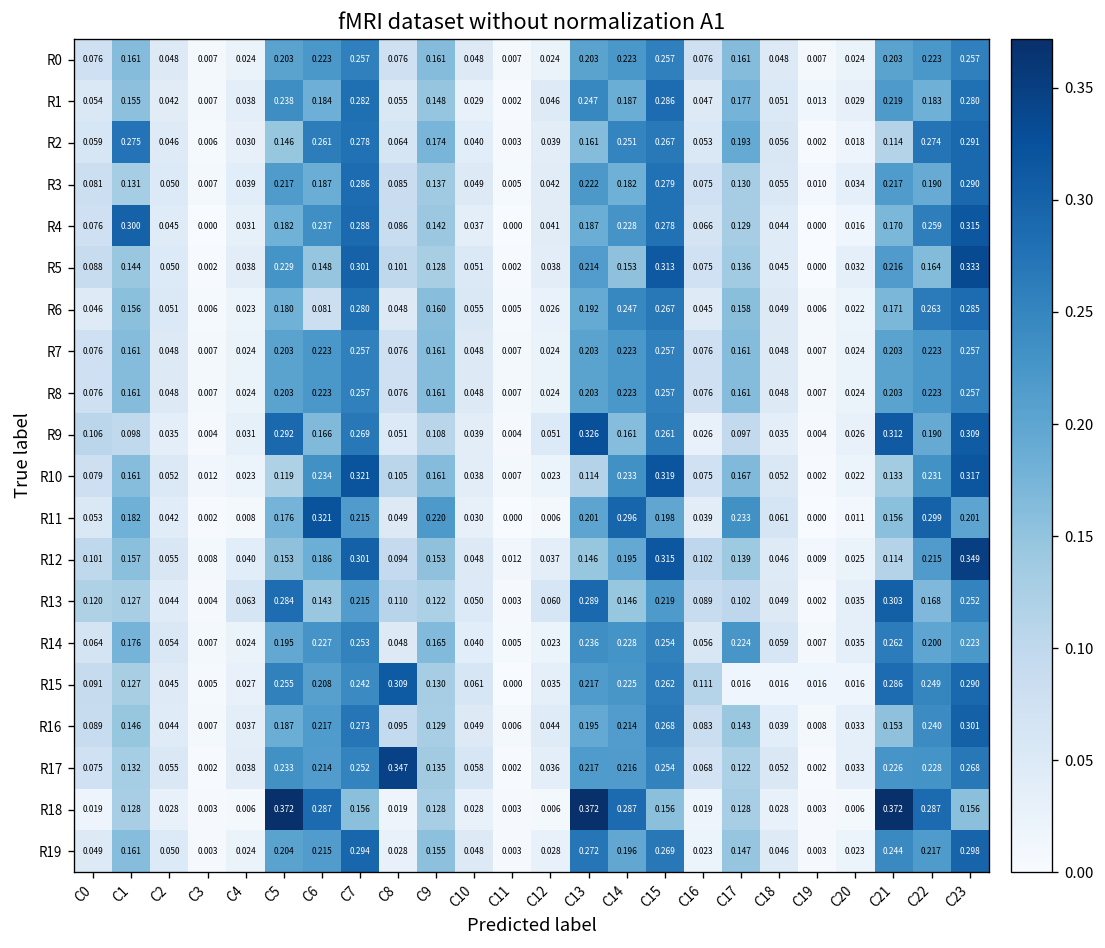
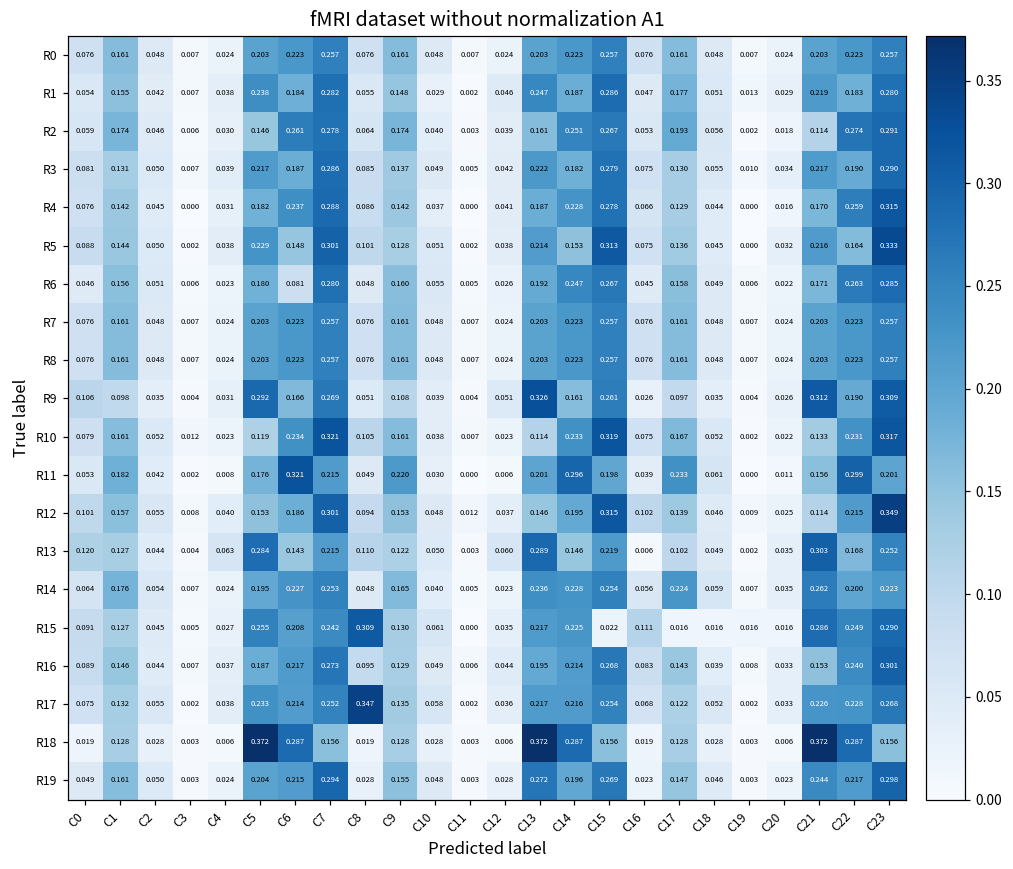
  {
    "R2": {
      "C0": 0.059,
-     "C1": 0.275,
+     "C1": 0.174,
      "C2": 0.046,
      "C3": 0.006,
      "C4": 0.030,
      "C5": 0.146,
      "C6": 0.261,
      "C7": 0.278,
      "C8": 0.064,
      "C9": 0.174,
      "C10": 0.040,
      "C11": 0.003,
      "C12": 0.039,
      "C13": 0.161,
      "C14": 0.251,
      "C15": 0.267,
      "C16": 0.053,
      "C17": 0.193,
      "C18": 0.056,
      "C19": 0.002,
      "C20": 0.018,
      "C21": 0.114,
      "C22": 0.274,
      "C23": 0.291
    },
    "R4": {
      "C0": 0.076,
-     "C1": 0.300,
+     "C1": 0.142,
      "C2": 0.045,
      "C3": 0.000,
      "C4": 0.031,
      "C5": 0.182,
      "C6": 0.237,
      "C7": 0.288,
      "C8": 0.086,
      "C9": 0.142,
      "C10": 0.037,
      "C11": 0.000,
      "C12": 0.041,
      "C13": 0.187,
      "C14": 0.228,
      "C15": 0.278,
      "C16": 0.066,
      "C17": 0.129,
      "C18": 0.044,
      "C19": 0.000,
      "C20": 0.016,
      "C21": 0.170,
      "C22": 0.259,
      "C23": 0.315
    },
    "R13": {
      "C0": 0.120,
      "C1": 0.127,
      "C2": 0.044,
      "C3": 0.004,
      "C4": 0.063,
      "C5": 0.284,
      "C6": 0.143,
      "C7": 0.215,
      "C8": 0.110,
      "C9": 0.122,
      "C10": 0.050,
      "C11": 0.003,
      "C12": 0.060,
      "C13": 0.289,
      "C14": 0.146,
      "C15": 0.219,
-     "C16": 0.089,
+     "C16": 0.006,
      "C17": 0.102,
      "C18": 0.049,
      "C19": 0.002,
      "C20": 0.035,
      "C21": 0.303,
      "C22": 0.168,
      "C23": 0.252
    },
    "R15": {
      "C0": 0.091,
      "C1": 0.127,
      "C2": 0.045,
      "C3": 0.005,
      "C4": 0.027,
      "C5": 0.255,
      "C6": 0.208,
      "C7": 0.242,
      "C8": 0.309,
      "C9": 0.130,
      "C10": 0.061,
      "C11": 0.000,
      "C12": 0.035,
      "C13": 0.217,
      "C14": 0.225,
-     "C15": 0.262,
+     "C15": 0.022,
      "C16": 0.111,
      "C17": 0.016,
      "C18": 0.016,
      "C19": 0.016,
      "C20": 0.016,
      "C21": 0.286,
      "C22": 0.249,
      "C23": 0.290
    }
  }
